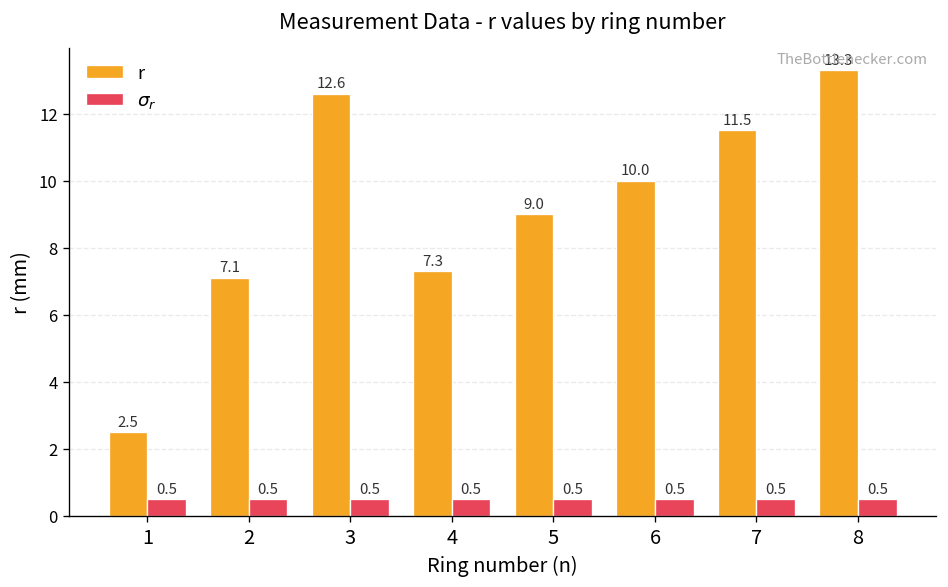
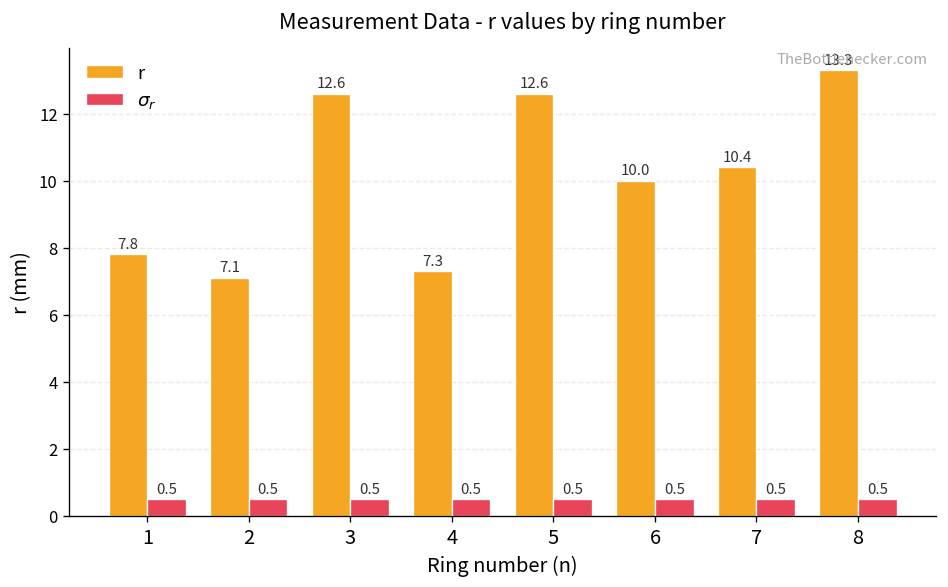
  {
    "r": {
-     "1": 2.5,
+     "1": 7.8,
      "2": 7.1,
      "3": 12.6,
      "4": 7.3,
-     "5": 9.0,
+     "5": 12.6,
      "6": 10.0,
-     "7": 11.5
+     "7": 10.4
    }
  }
